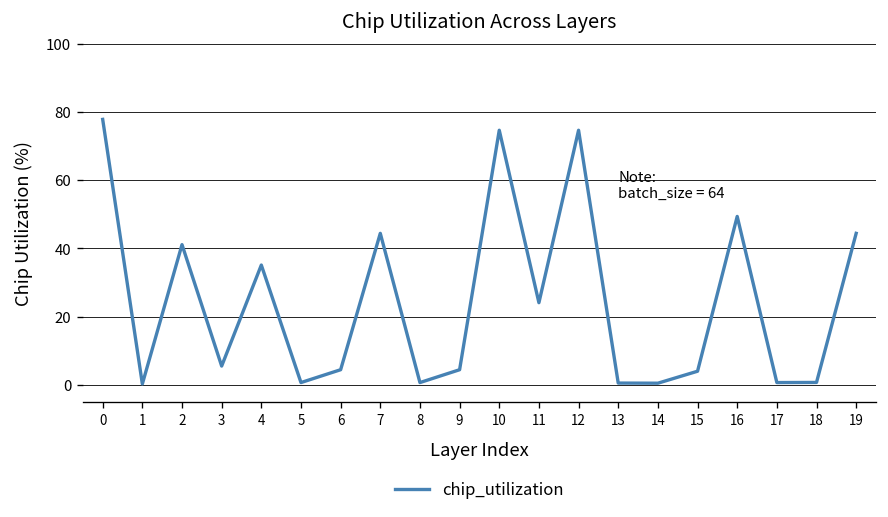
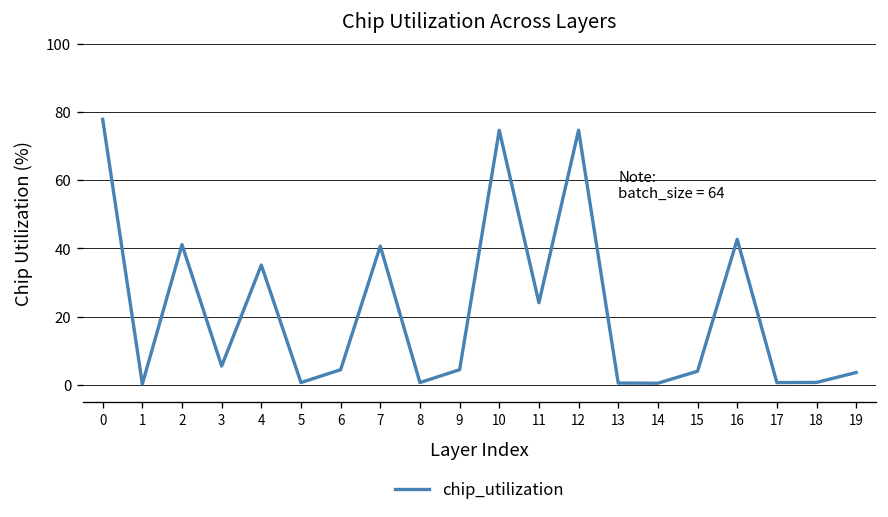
  {
    "0": 78,
    "1": 0,
    "2": 41,
    "3": 6,
    "4": 35,
    "5": 1,
    "6": 4,
-   "7": 44,
+   "7": 41,
    "8": 1,
    "9": 4,
    "10": 75,
    "11": 24,
    "12": 75,
    "13": 1,
    "14": 1,
    "15": 4,
-   "16": 49,
+   "16": 43,
    "17": 1,
    "18": 1,
-   "19": 44
+   "19": 4
  }
